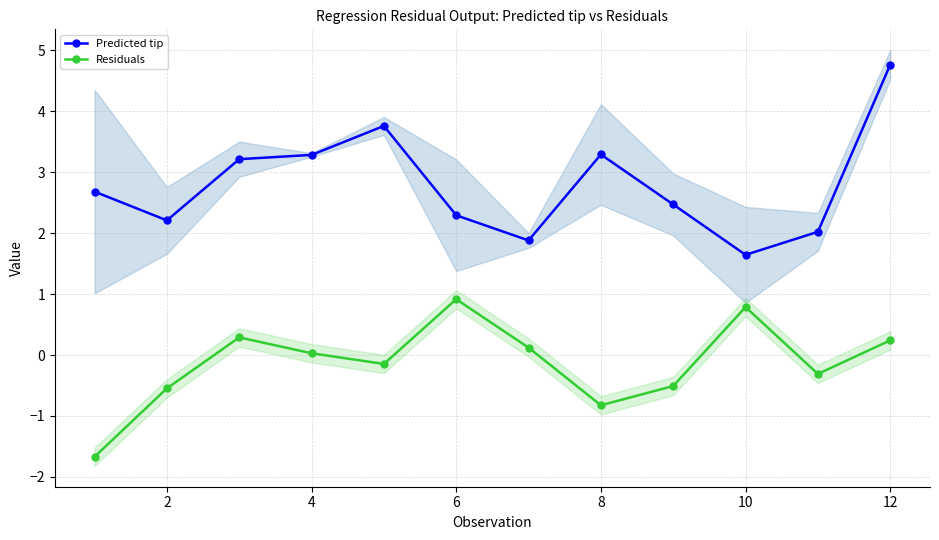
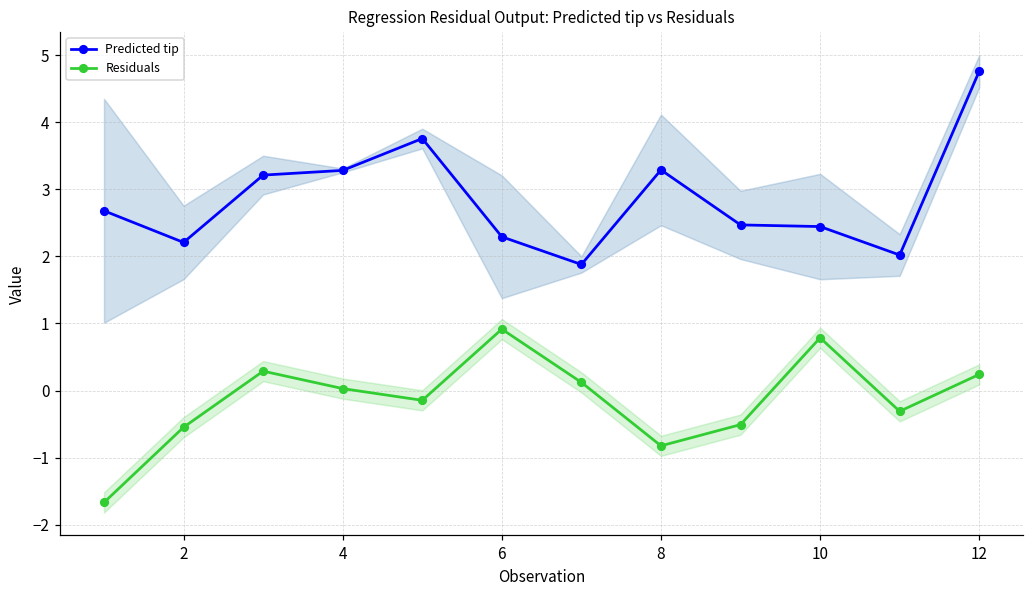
  {
    "Predicted tip": {
      "2": 2.2,
      "6": 2.3,
      "8": 3.3,
-     "10": 1.6,
+     "10": 2.4,
      "12": 4.8
    }
  }
